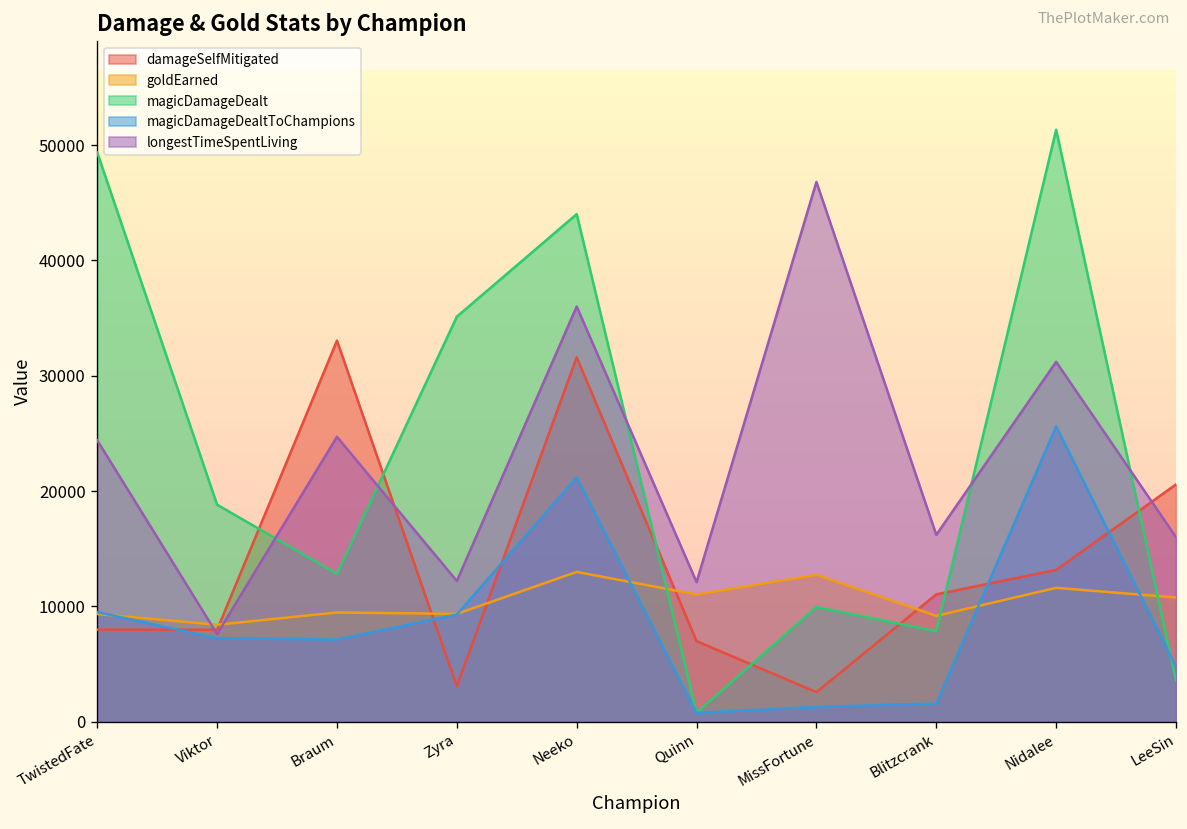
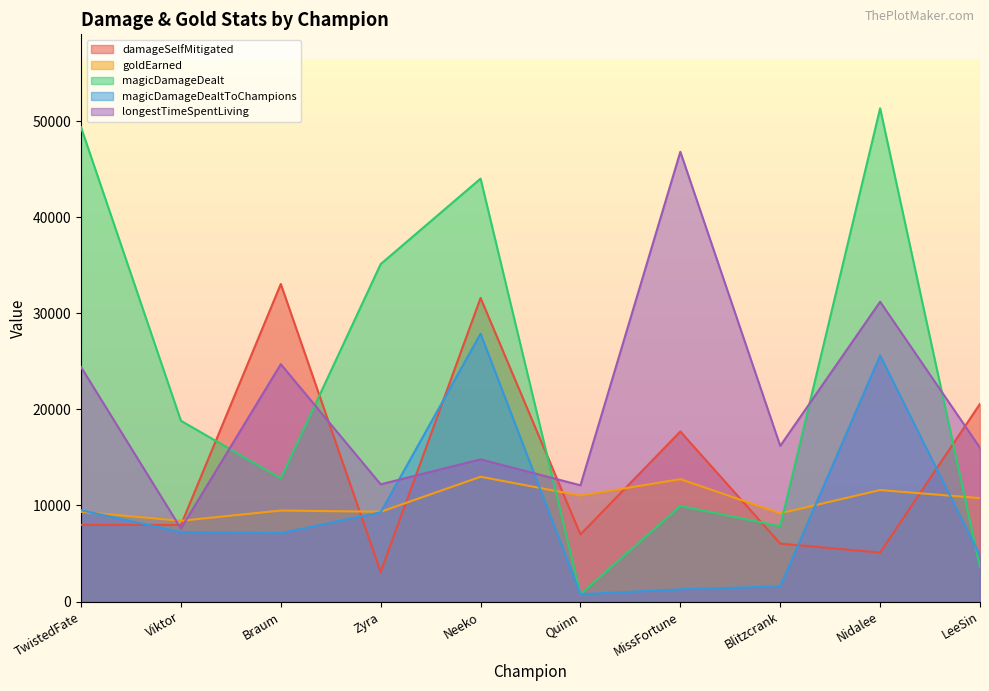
  {
    "damageSelfMitigated": {
      "TwistedFate": 8000,
      "Viktor": 8000,
      "Braum": 33000,
      "Zyra": 3000,
      "Neeko": 32000,
      "Quinn": 7000,
-     "MissFortune": 3000,
-     "Blitzcrank": 11000,
-     "Nidalee": 13000,
+     "MissFortune": 18000,
+     "Blitzcrank": 6000,
+     "Nidalee": 5000,
      "LeeSin": 21000
    },
    "goldEarned": {
      "Viktor": 8000,
      "Braum": 9000,
      "Neeko": 13000,
      "Quinn": 11000,
      "MissFortune": 13000,
      "Blitzcrank": 9000,
      "Nidalee": 12000,
      "LeeSin": 11000
    },
    "magicDamageDealt": {
      "TwistedFate": 49000,
      "Viktor": 19000,
      "Braum": 13000,
      "Zyra": 35000,
      "Neeko": 44000,
      "MissFortune": 10000,
      "Blitzcrank": 8000,
      "Nidalee": 51000,
      "LeeSin": 4000
    },
    "magicDamageDealtToChampions": {
      "Viktor": 7000,
      "Braum": 7000,
-     "Neeko": 21000,
+     "Neeko": 28000,
      "MissFortune": 1000,
      "Blitzcrank": 2000,
      "Nidalee": 26000,
      "LeeSin": 5000
    },
    "longestTimeSpentLiving": {
      "TwistedFate": 24000,
      "Viktor": 8000,
      "Braum": 25000,
      "Zyra": 12000,
-     "Neeko": 36000,
+     "Neeko": 15000,
      "Quinn": 12000,
      "MissFortune": 47000,
      "Blitzcrank": 16000,
      "Nidalee": 31000,
      "LeeSin": 16000
    }
  }
